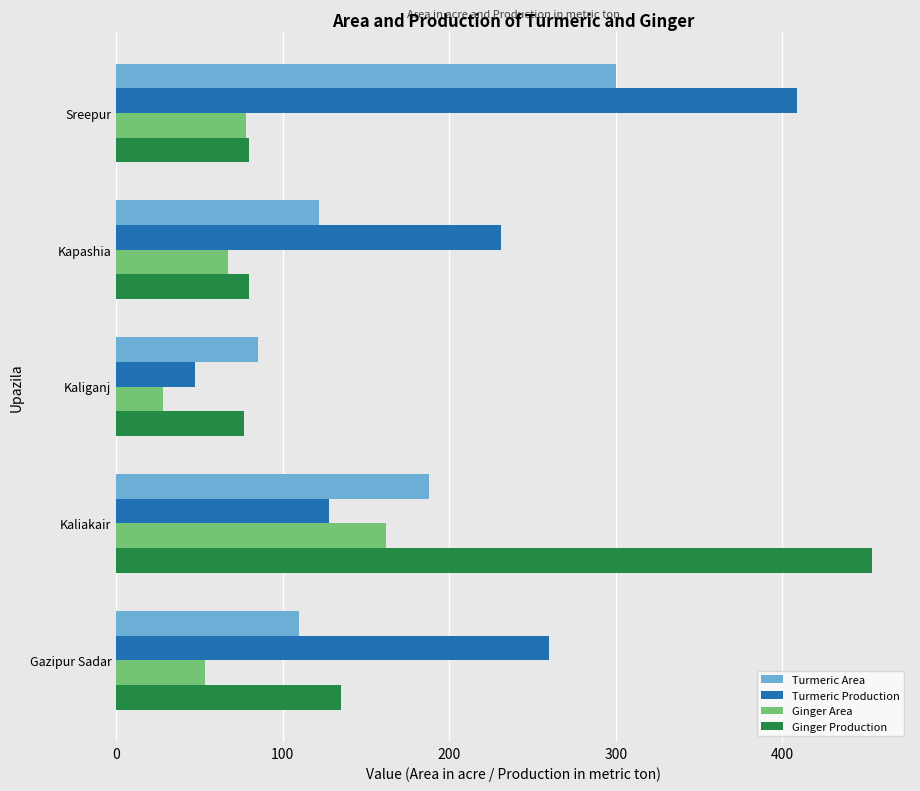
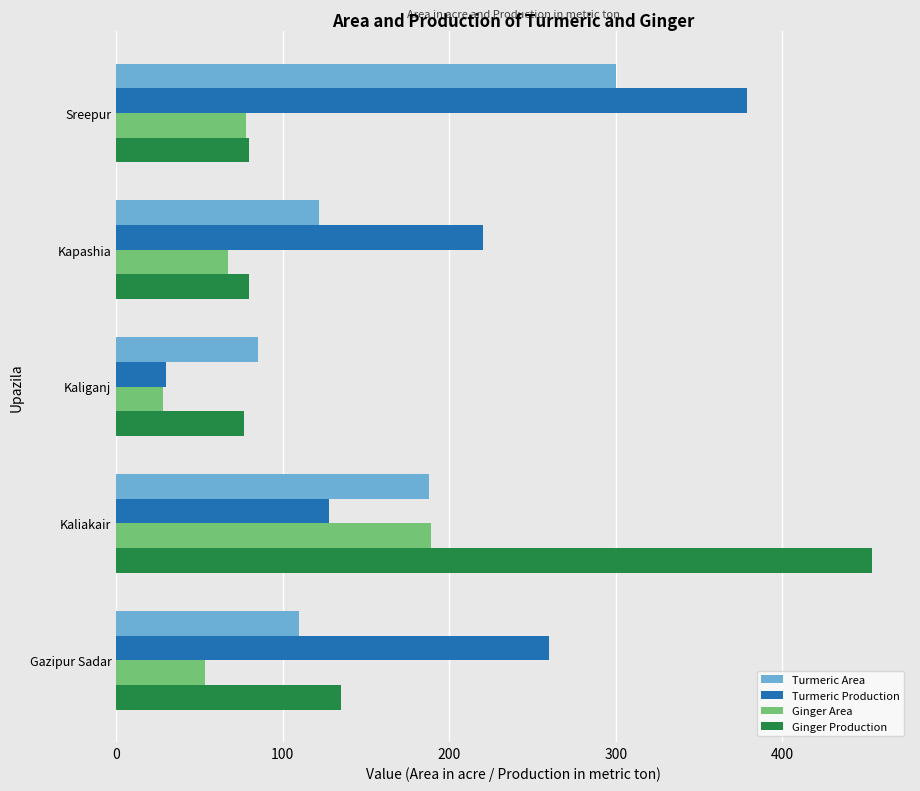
  {
    "Turmeric Area": {
      "Sreepur": 300,
      "Kapashia": 122,
      "Kaliganj": 85,
      "Kaliakair": 188,
      "Gazipur Sadar": 110
    },
    "Turmeric Production": {
-     "Sreepur": 409,
-     "Kapashia": 231,
-     "Kaliganj": 47,
+     "Sreepur": 379,
+     "Kapashia": 220,
+     "Kaliganj": 30,
      "Kaliakair": 128,
      "Gazipur Sadar": 260
    },
    "Ginger Area": {
      "Sreepur": 78,
      "Kapashia": 67,
      "Kaliganj": 28,
-     "Kaliakair": 162,
+     "Kaliakair": 189,
      "Gazipur Sadar": 53
    },
    "Ginger Production": {
      "Sreepur": 80,
      "Kapashia": 80,
      "Kaliganj": 77,
      "Kaliakair": 454,
      "Gazipur Sadar": 135
    }
  }
